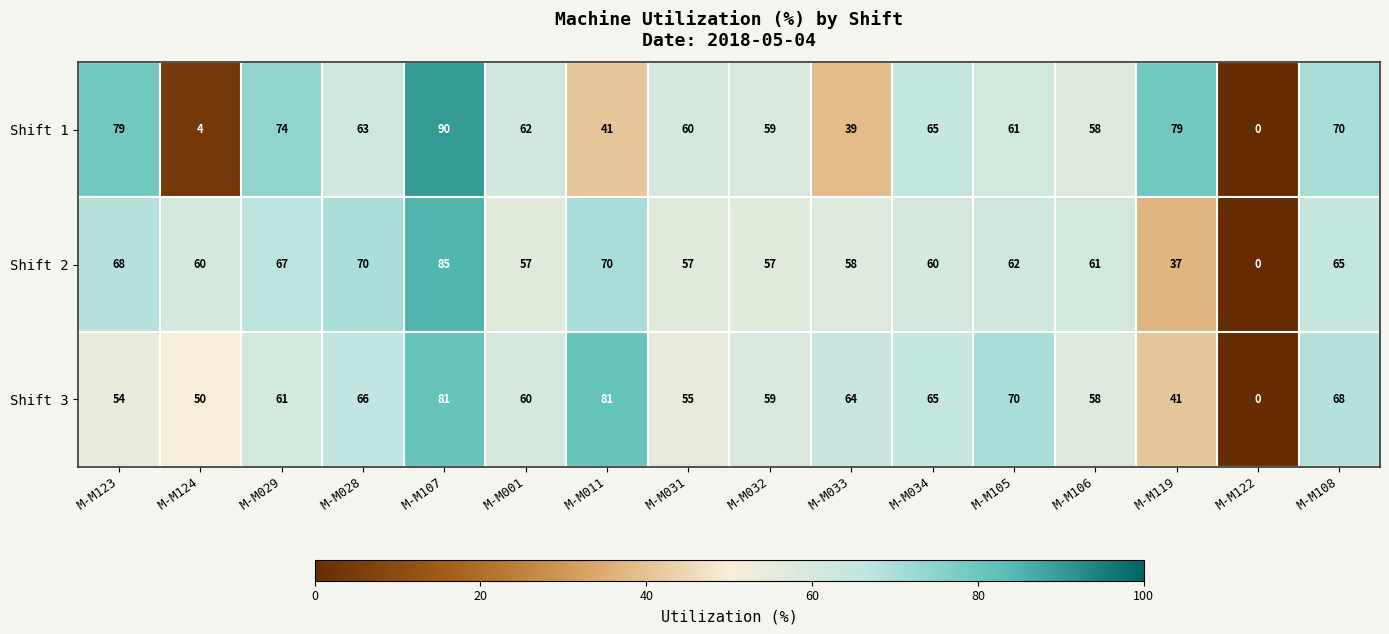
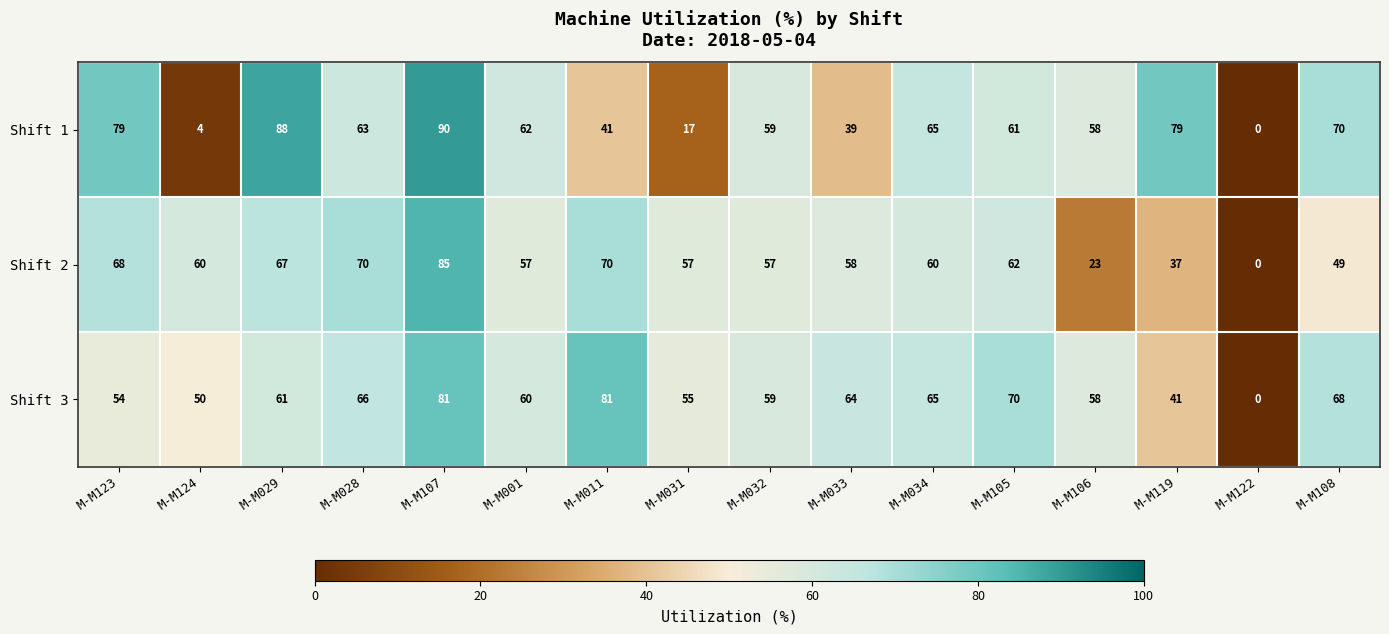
  {
    "Shift 1": {
      "M-M123": 79,
      "M-M124": 4,
-     "M-M029": 74,
+     "M-M029": 88,
      "M-M028": 63,
      "M-M107": 90,
      "M-M001": 62,
      "M-M011": 41,
-     "M-M031": 60,
+     "M-M031": 17,
      "M-M032": 59,
      "M-M033": 39,
      "M-M034": 65,
      "M-M105": 61,
      "M-M106": 58,
      "M-M119": 79,
      "M-M122": 0,
      "M-M108": 70
    },
    "Shift 2": {
      "M-M123": 68,
      "M-M124": 60,
      "M-M029": 67,
      "M-M028": 70,
      "M-M107": 85,
      "M-M001": 57,
      "M-M011": 70,
      "M-M031": 57,
      "M-M032": 57,
      "M-M033": 58,
      "M-M034": 60,
      "M-M105": 62,
-     "M-M106": 61,
+     "M-M106": 23,
      "M-M119": 37,
      "M-M122": 0,
-     "M-M108": 65
+     "M-M108": 49
    },
    "Shift 3": {
      "M-M123": 54,
      "M-M124": 50,
      "M-M029": 61,
      "M-M028": 66,
      "M-M107": 81,
      "M-M001": 60,
      "M-M011": 81,
      "M-M031": 55,
      "M-M032": 59,
      "M-M033": 64,
      "M-M034": 65,
      "M-M105": 70,
      "M-M106": 58,
      "M-M119": 41,
      "M-M122": 0,
      "M-M108": 68
    }
  }
